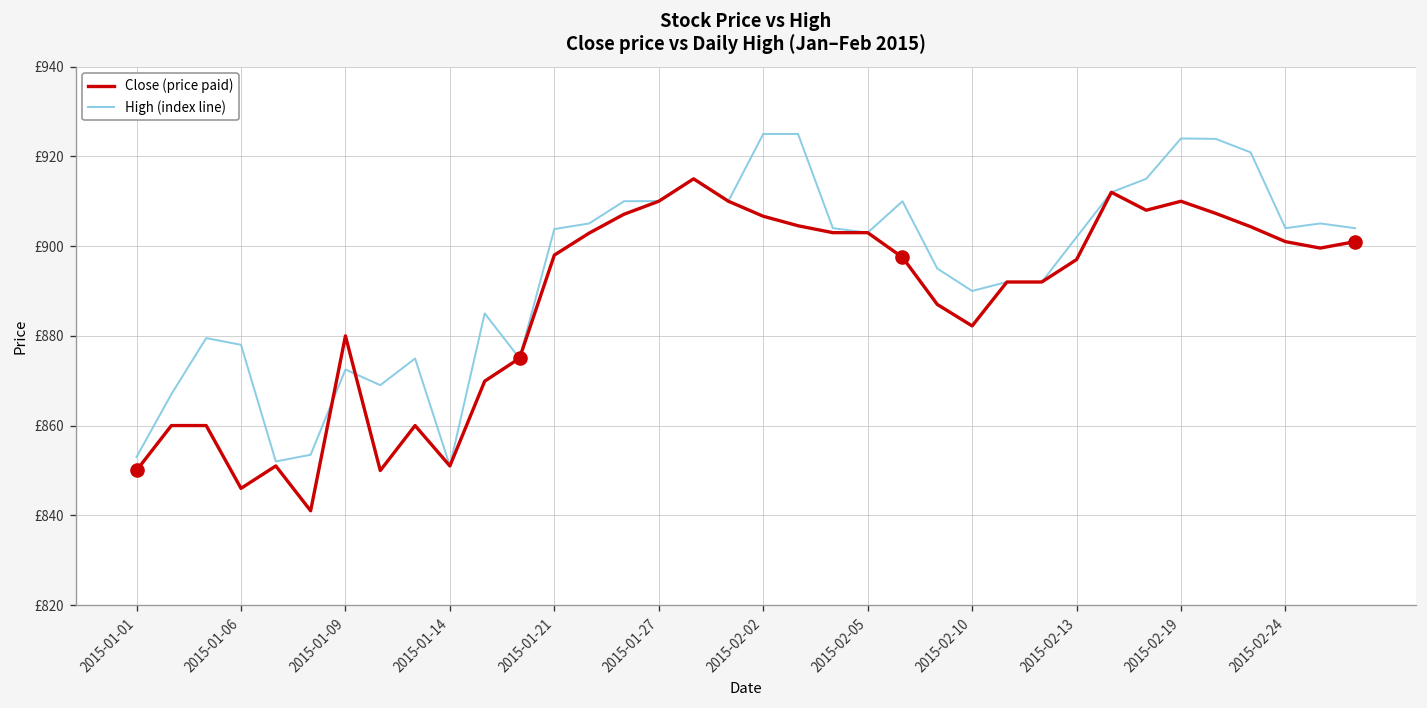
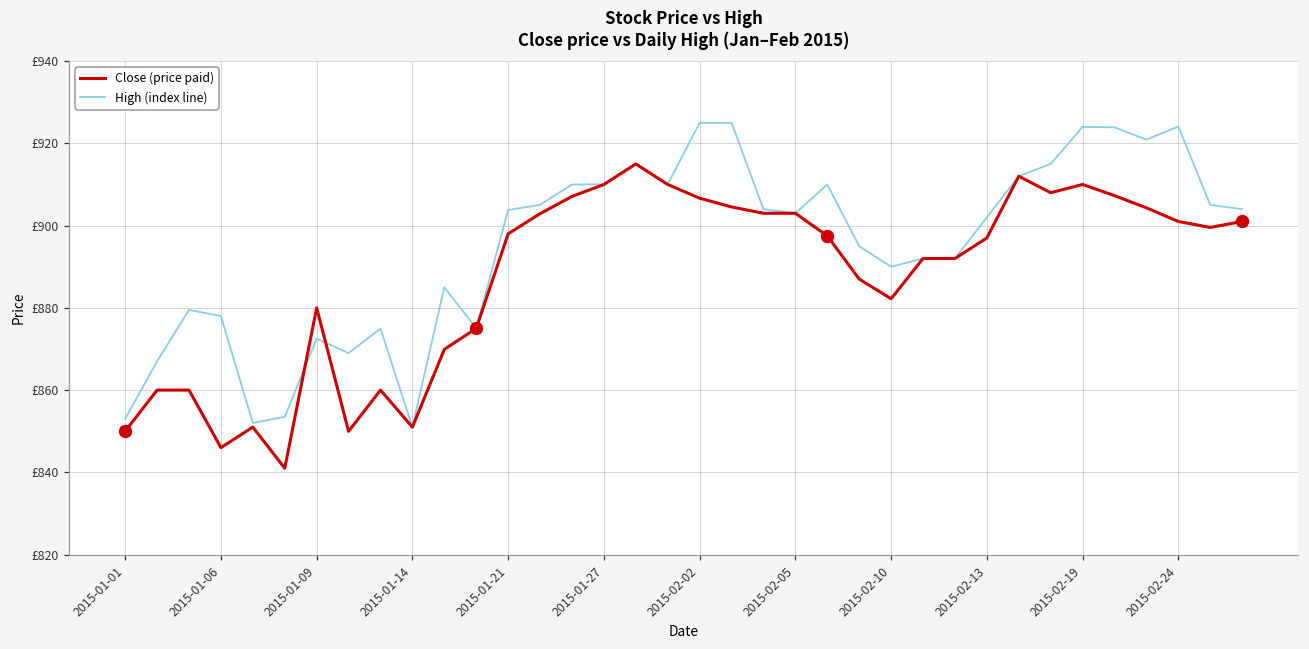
  {
    "High (index line)": {
      "2015-01-01": "£853",
      "2015-01-06": "£878",
      "2015-01-09": "£873",
      "2015-01-21": "£904",
      "2015-02-02": "£925",
      "2015-02-10": "£890",
      "2015-02-13": "£902",
      "2015-02-19": "£924",
-     "2015-02-24": "£904"
+     "2015-02-24": "£924"
    }
  }
